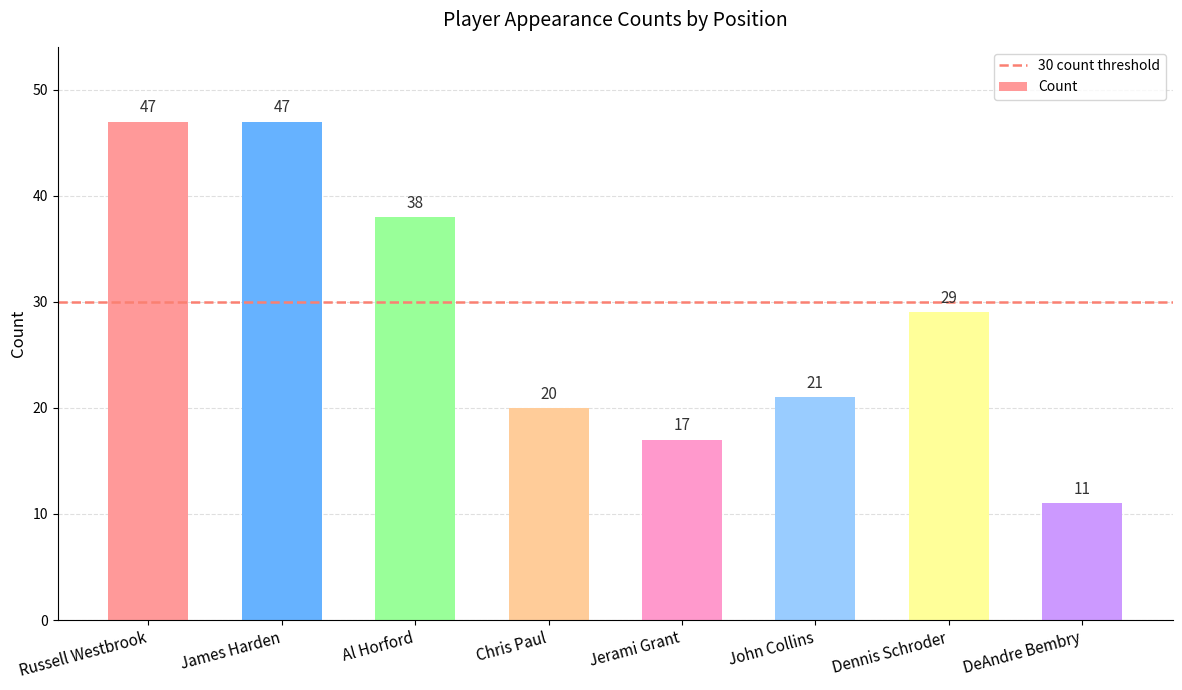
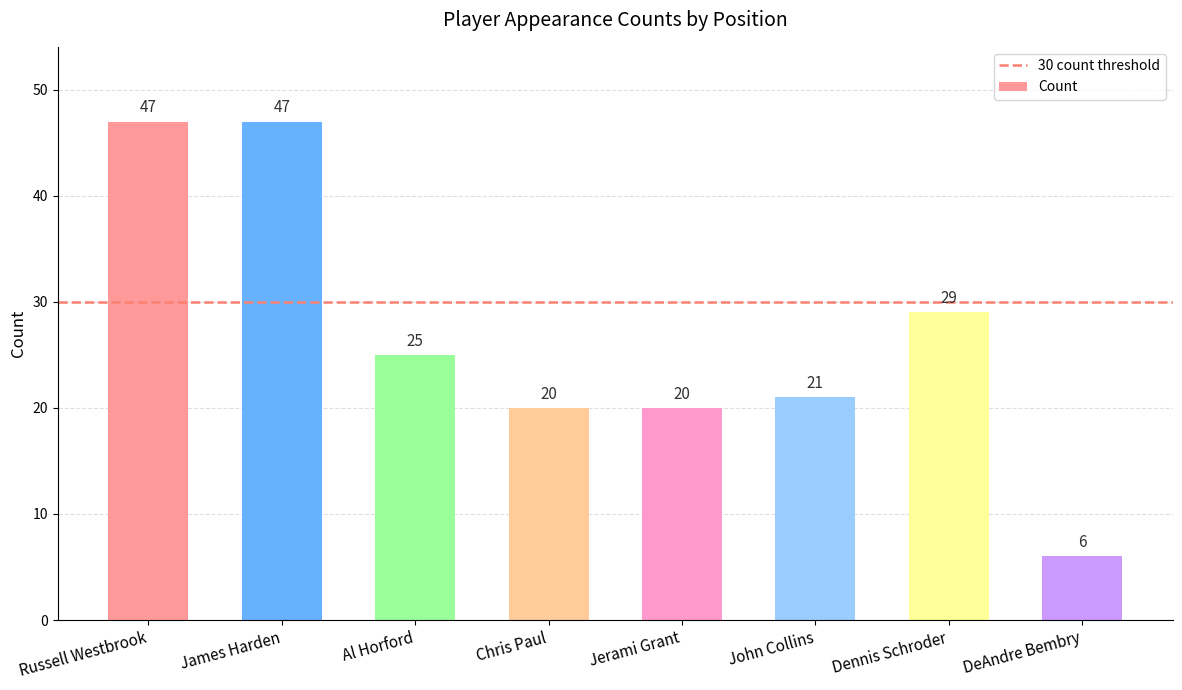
  {
    "Russell Westbrook": 47,
    "James Harden": 47,
-   "Al Horford": 38,
+   "Al Horford": 25,
    "Chris Paul": 20,
-   "Jerami Grant": 17,
+   "Jerami Grant": 20,
    "John Collins": 21,
    "Dennis Schroder": 29,
-   "DeAndre Bembry": 11
+   "DeAndre Bembry": 6
  }
